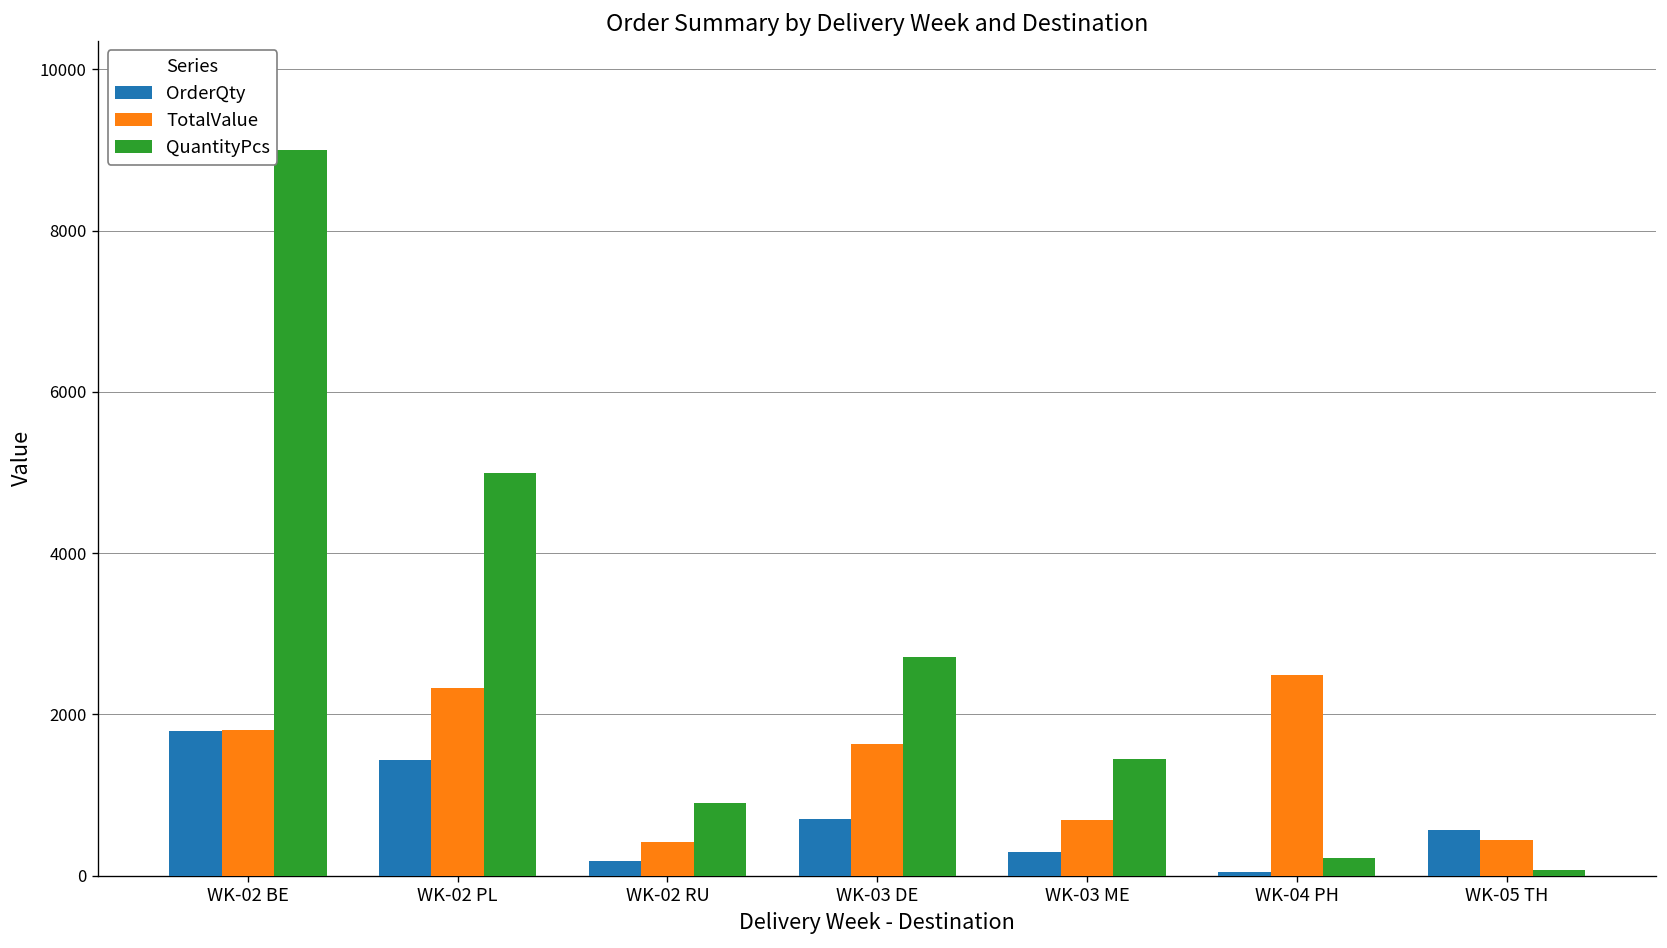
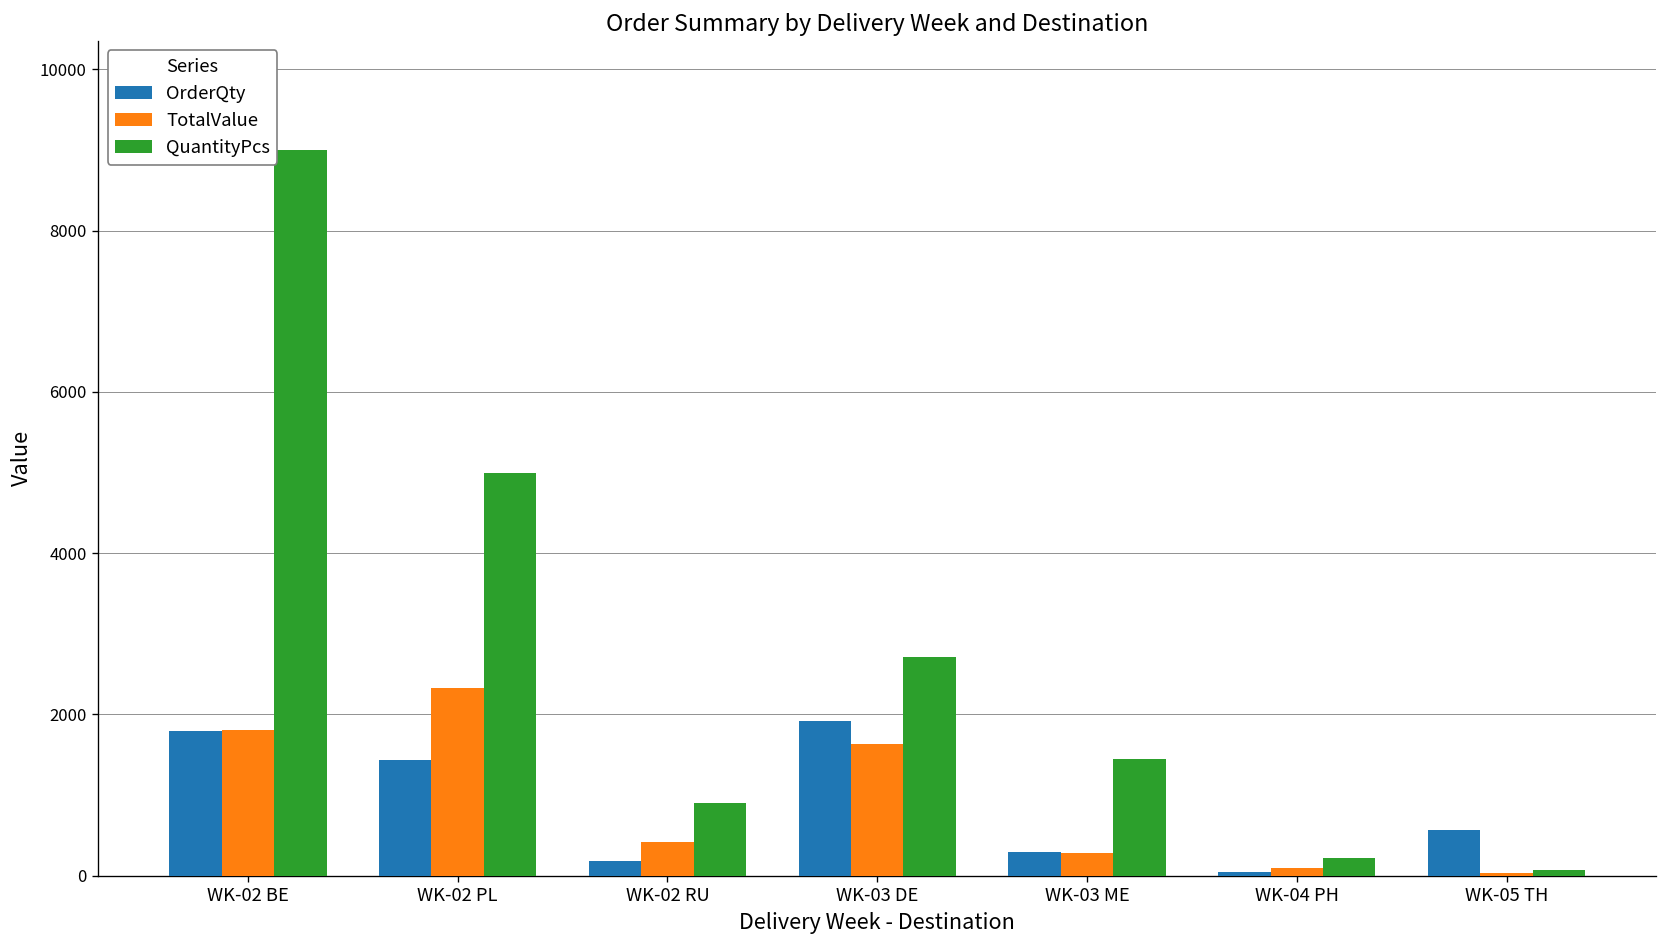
  {
    "OrderQty": {
      "WK-02 BE": 1800,
      "WK-02 PL": 1400,
      "WK-02 RU": 200,
-     "WK-03 DE": 700,
+     "WK-03 DE": 1900,
      "WK-03 ME": 300,
      "WK-04 PH": 0,
      "WK-05 TH": 600
    },
    "TotalValue": {
      "WK-02 BE": 1800,
      "WK-02 PL": 2300,
      "WK-02 RU": 400,
      "WK-03 DE": 1600,
-     "WK-03 ME": 700,
-     "WK-04 PH": 2500,
-     "WK-05 TH": 400
+     "WK-03 ME": 300,
+     "WK-04 PH": 100,
+     "WK-05 TH": 0
    },
    "QuantityPcs": {
      "WK-02 BE": 9000,
      "WK-02 PL": 5000,
      "WK-02 RU": 900,
      "WK-03 DE": 2700,
      "WK-03 ME": 1400,
      "WK-04 PH": 200,
      "WK-05 TH": 100
    }
  }
